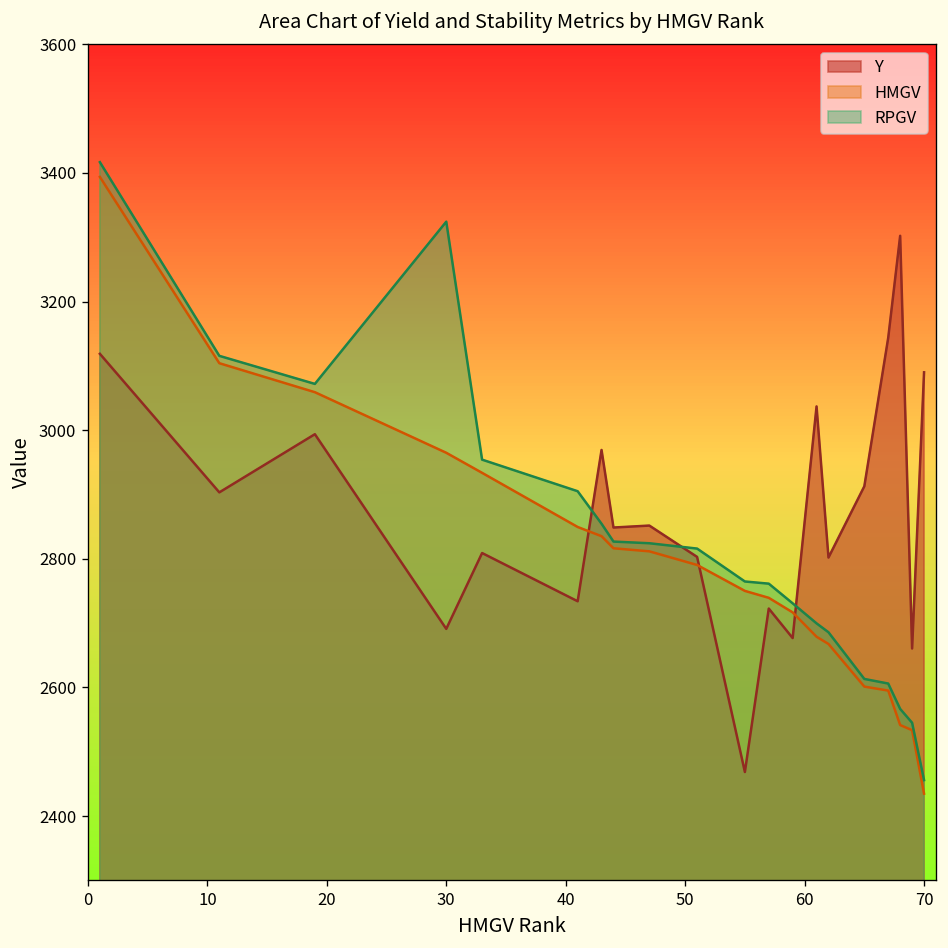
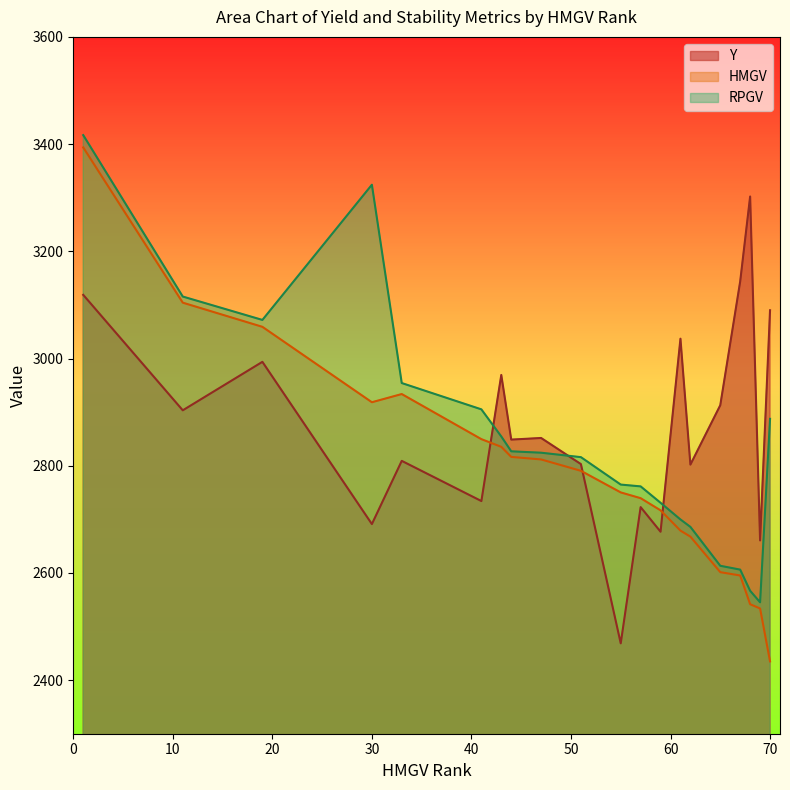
  {
    "Y": {
      "30": 2690,
      "70": 3090
    },
    "HMGV": {
-     "30": 2960,
+     "30": 2920,
      "70": 2430
    },
    "RPGV": {
      "30": 3320,
-     "70": 2460
+     "70": 2890
    }
  }
